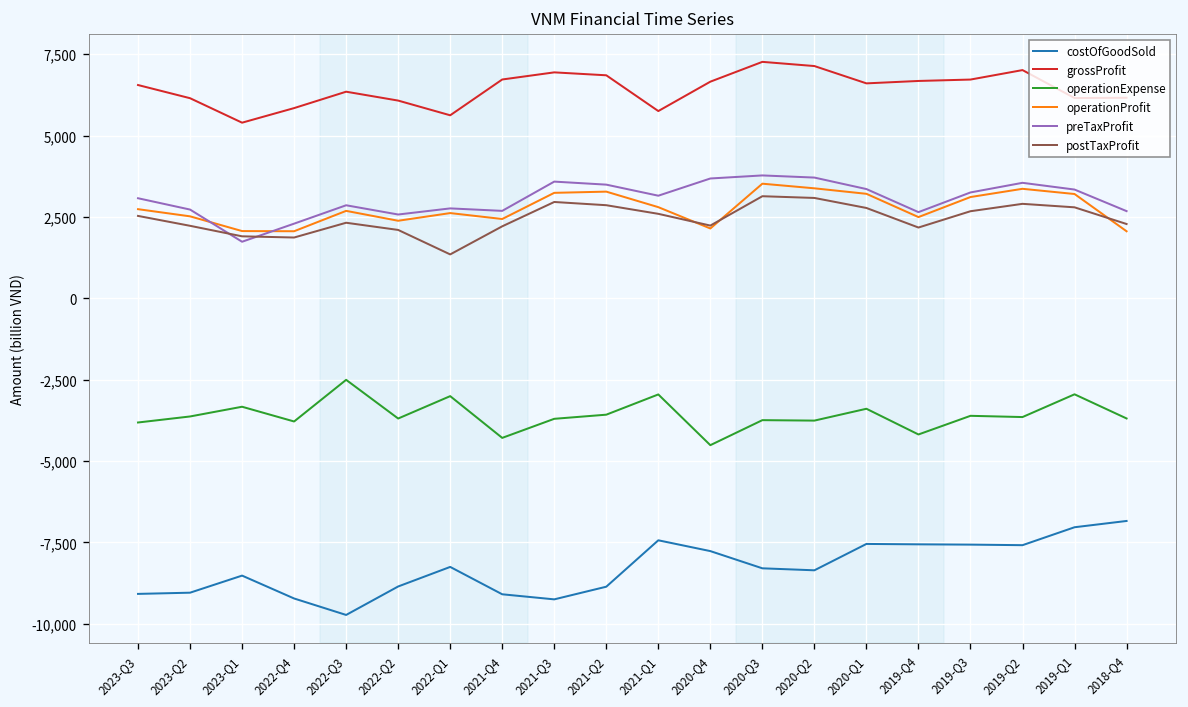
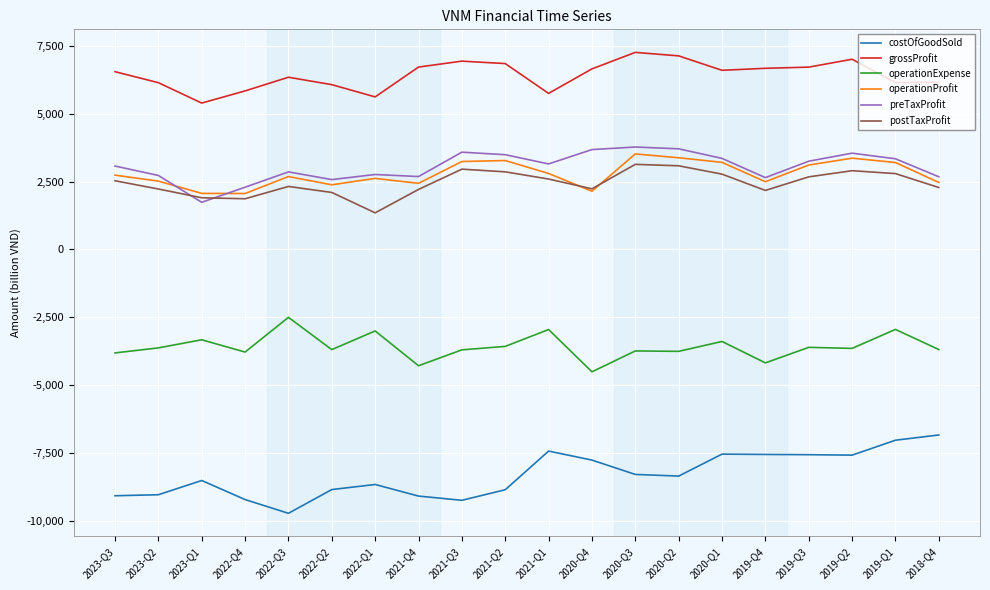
  {
    "costOfGoodSold": {
      "2023-Q3": "-9,100",
      "2023-Q2": "-9,000",
      "2023-Q1": "-8,500",
      "2022-Q4": "-9,200",
      "2022-Q3": "-9,700",
      "2022-Q2": "-8,900",
-     "2022-Q1": "-8,300",
+     "2022-Q1": "-8,700",
      "2021-Q4": "-9,100",
      "2021-Q3": "-9,300",
      "2021-Q2": "-8,900",
      "2021-Q1": "-7,400",
      "2020-Q4": "-7,800",
      "2020-Q3": "-8,300",
      "2020-Q2": "-8,400",
      "2020-Q1": "-7,500",
      "2019-Q4": "-7,600",
      "2019-Q3": "-7,600",
      "2019-Q2": "-7,600",
      "2019-Q1": "-7,000",
      "2018-Q4": "-6,800"
    },
    "grossProfit": {
      "2023-Q3": "6,600",
      "2023-Q2": "6,200",
      "2023-Q1": "5,400",
      "2022-Q4": "5,800",
      "2022-Q3": "6,400",
      "2022-Q2": "6,100",
      "2022-Q1": "5,600",
      "2021-Q4": "6,700",
      "2021-Q3": "6,900",
      "2021-Q2": "6,900",
      "2021-Q1": "5,800",
      "2020-Q4": "6,700",
      "2020-Q3": "7,300",
      "2020-Q2": "7,100",
      "2020-Q1": "6,600",
      "2019-Q4": "6,700",
      "2019-Q3": "6,700",
      "2019-Q2": "7,000"
    },
    "operationExpense": {
      "2023-Q3": "-3,800",
      "2023-Q2": "-3,600",
      "2023-Q1": "-3,300",
      "2022-Q4": "-3,800",
      "2022-Q3": "-2,500",
      "2022-Q2": "-3,700",
      "2022-Q1": "-3,000",
      "2021-Q4": "-4,300",
      "2021-Q3": "-3,700",
      "2021-Q2": "-3,600",
      "2021-Q1": "-3,000",
      "2020-Q4": "-4,500",
      "2020-Q3": "-3,700",
      "2020-Q2": "-3,800",
      "2020-Q1": "-3,400",
      "2019-Q4": "-4,200",
      "2019-Q3": "-3,600",
      "2019-Q2": "-3,600",
      "2019-Q1": "-2,900",
      "2018-Q4": "-3,700"
    },
    "operationProfit": {
      "2023-Q3": "2,700",
      "2023-Q2": "2,500",
      "2023-Q1": "2,100",
      "2022-Q4": "2,100",
      "2022-Q3": "2,700",
      "2022-Q2": "2,400",
      "2022-Q1": "2,600",
      "2021-Q4": "2,400",
      "2021-Q3": "3,200",
      "2021-Q2": "3,300",
      "2021-Q1": "2,800",
      "2020-Q3": "3,500",
      "2020-Q2": "3,400",
      "2020-Q1": "3,200",
      "2019-Q4": "2,500",
      "2019-Q3": "3,100",
      "2019-Q2": "3,400",
      "2019-Q1": "3,200",
-     "2018-Q4": "2,100"
+     "2018-Q4": "2,500"
    },
    "preTaxProfit": {
      "2023-Q3": "3,100",
      "2023-Q2": "2,700",
      "2023-Q1": "1,700",
      "2022-Q4": "2,300",
      "2022-Q3": "2,900",
      "2022-Q2": "2,600",
      "2022-Q1": "2,800",
      "2021-Q4": "2,700",
      "2021-Q3": "3,600",
      "2021-Q2": "3,500",
      "2021-Q1": "3,200",
      "2020-Q4": "3,700",
      "2020-Q3": "3,800",
      "2020-Q2": "3,700",
      "2020-Q1": "3,400",
      "2019-Q4": "2,600",
      "2019-Q3": "3,300",
      "2019-Q2": "3,600",
      "2019-Q1": "3,300",
      "2018-Q4": "2,700"
    },
    "postTaxProfit": {
      "2023-Q3": "2,500",
      "2023-Q2": "2,200",
      "2023-Q1": "1,900",
      "2022-Q4": "1,900",
      "2022-Q3": "2,300",
      "2022-Q2": "2,100",
      "2022-Q1": "1,400",
      "2021-Q4": "2,200",
      "2021-Q3": "3,000",
      "2021-Q2": "2,900",
      "2021-Q1": "2,600",
      "2020-Q3": "3,100",
      "2020-Q2": "3,100",
      "2020-Q1": "2,800",
      "2019-Q4": "2,200",
      "2019-Q3": "2,700",
      "2019-Q2": "2,900",
      "2019-Q1": "2,800",
      "2018-Q4": "2,300"
    }
  }
